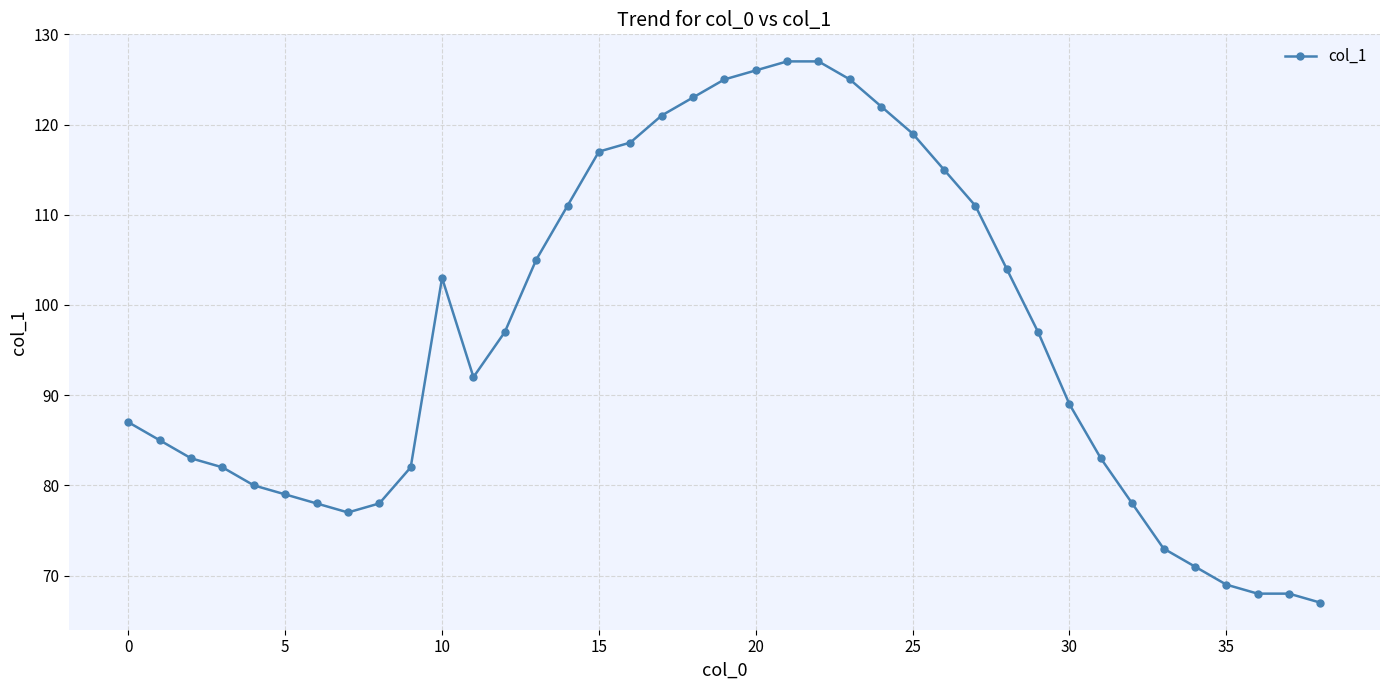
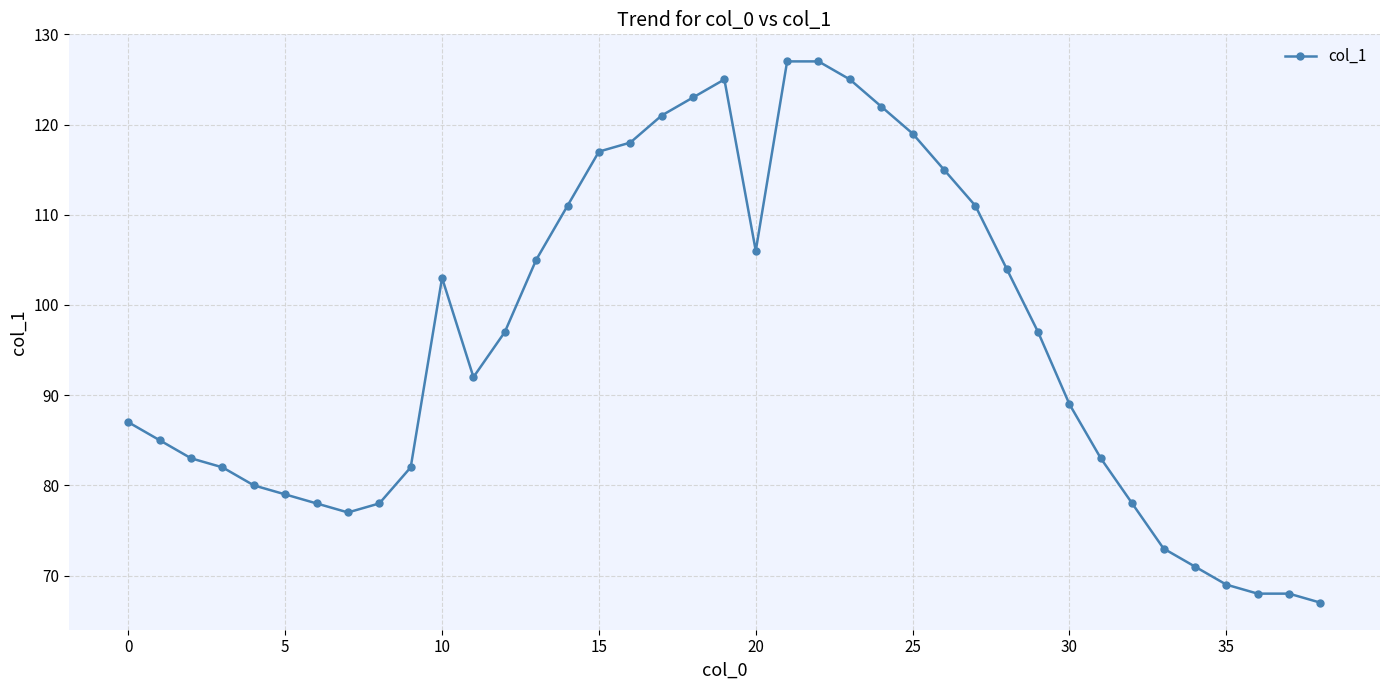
  {
    "0": 87,
    "5": 79,
    "10": 103,
    "15": 117,
-   "20": 126,
+   "20": 106,
    "25": 119,
    "30": 89,
    "35": 69
  }
